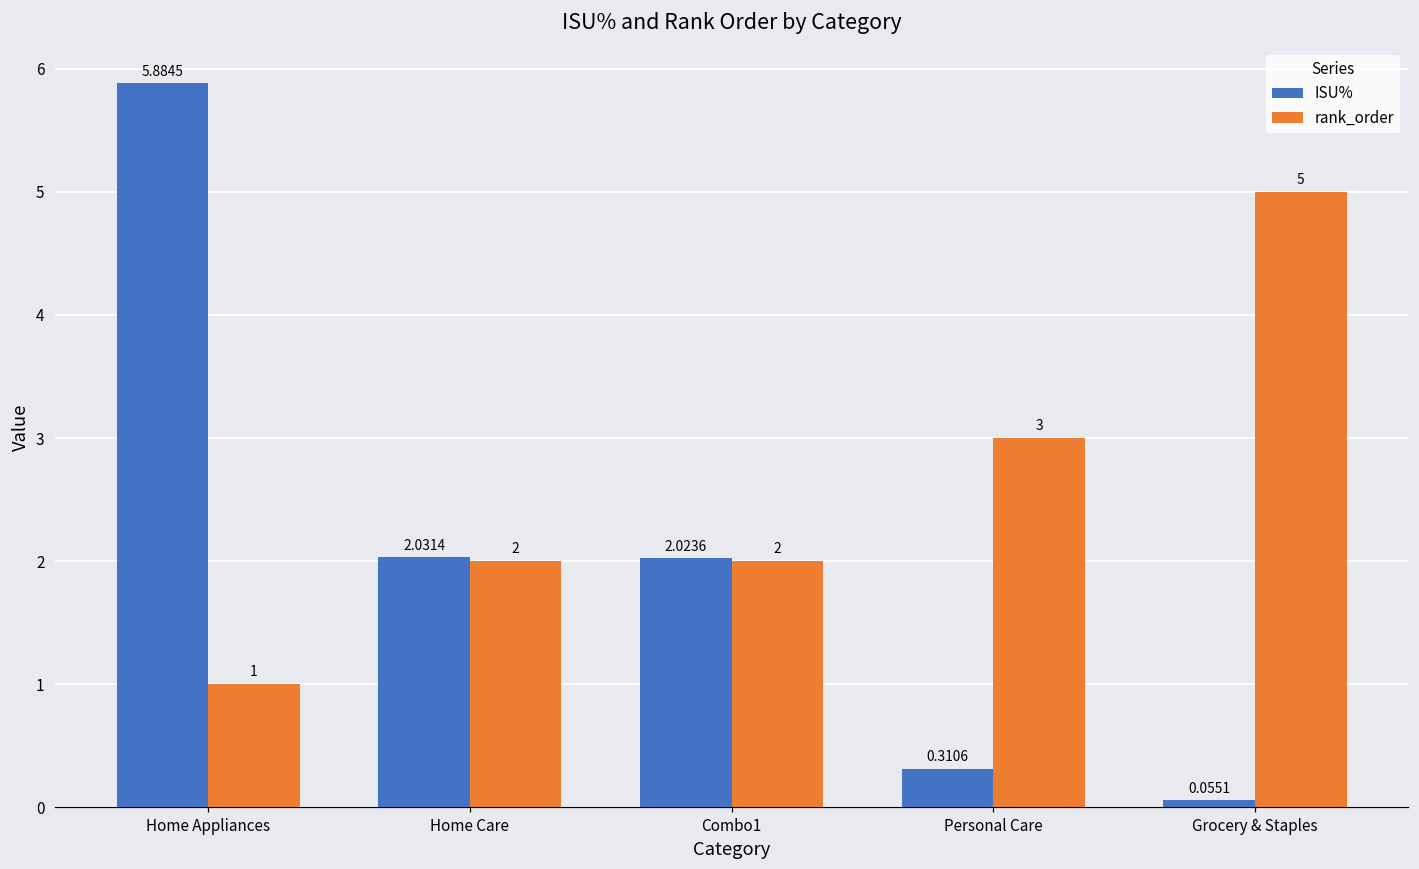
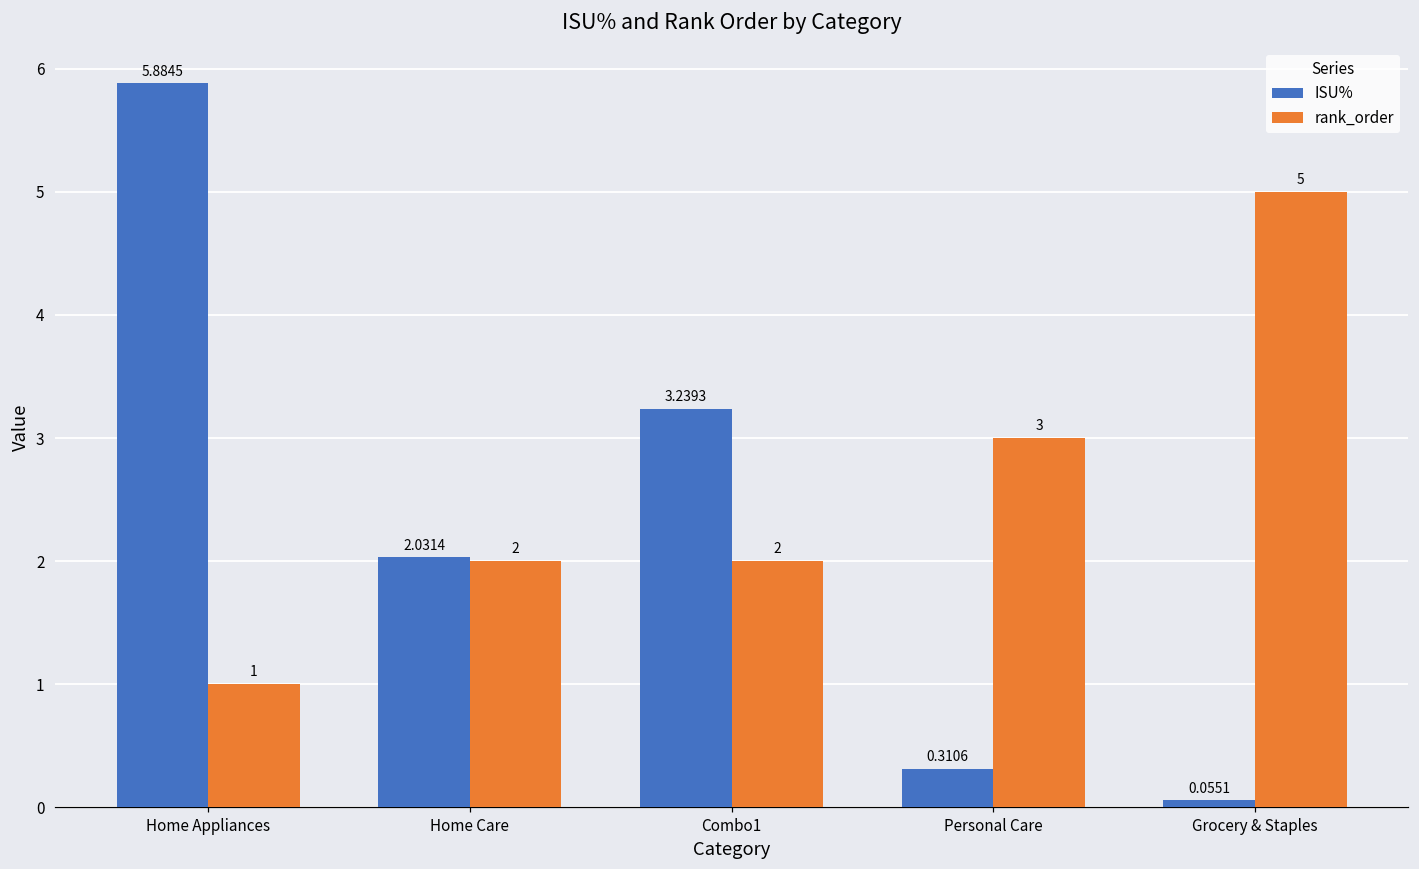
  {
    "ISU%": {
      "Home Appliances": 5.8845,
      "Home Care": 2.0314,
-     "Combo1": 2.0236,
+     "Combo1": 3.2393,
      "Personal Care": 0.3106,
      "Grocery & Staples": 0.0551
    },
    "rank_order": {
      "Home Appliances": 1,
      "Home Care": 2,
      "Combo1": 2,
      "Personal Care": 3,
      "Grocery & Staples": 5
    }
  }
